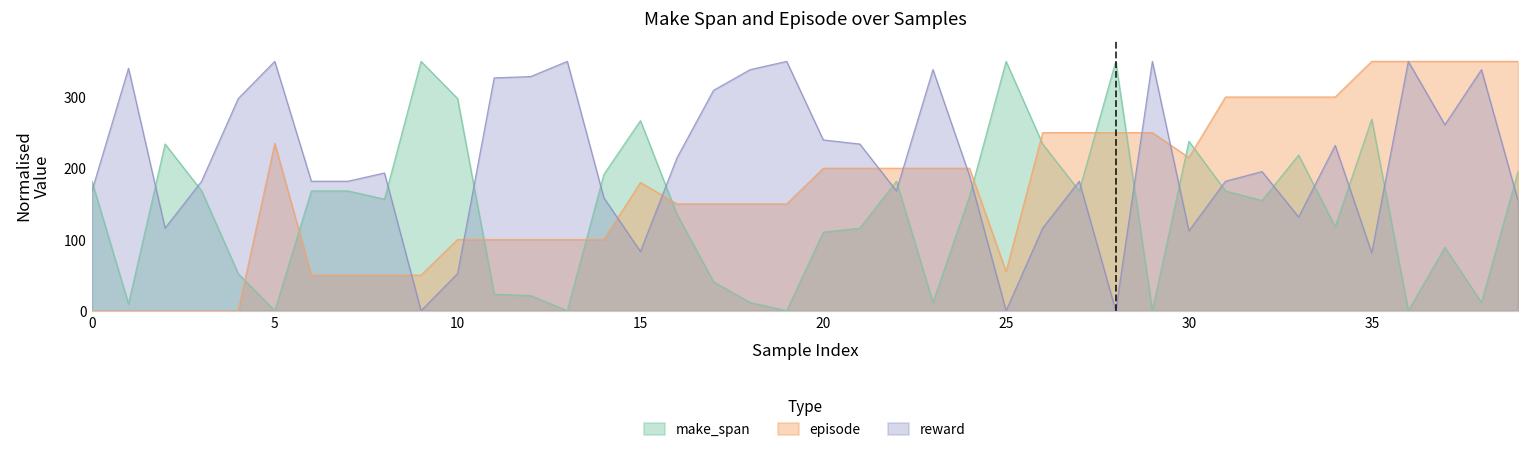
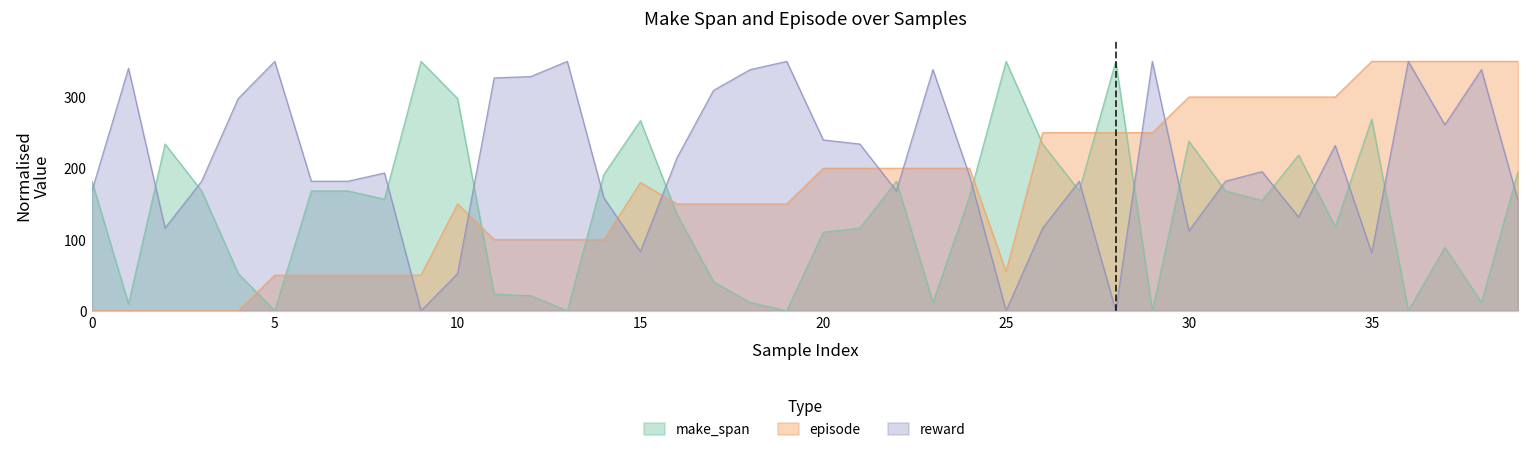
  {
    "episode": {
      "0": 0,
-     "5": 230,
-     "10": 100,
+     "5": 50,
+     "10": 150,
      "15": 180,
      "20": 200,
      "25": 50,
-     "30": 210,
+     "30": 300,
      "35": 350
    }
  }
